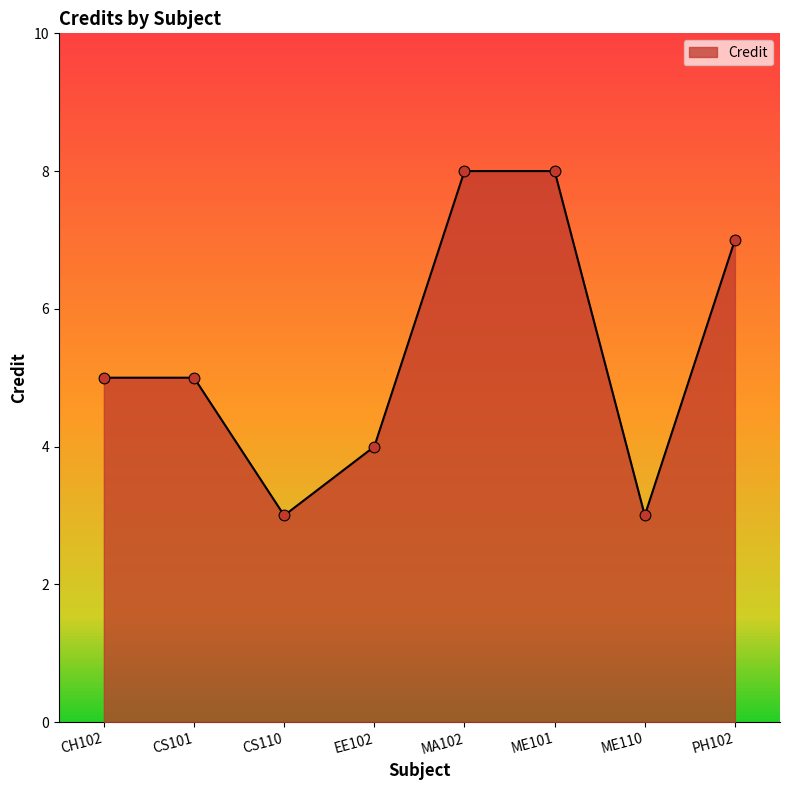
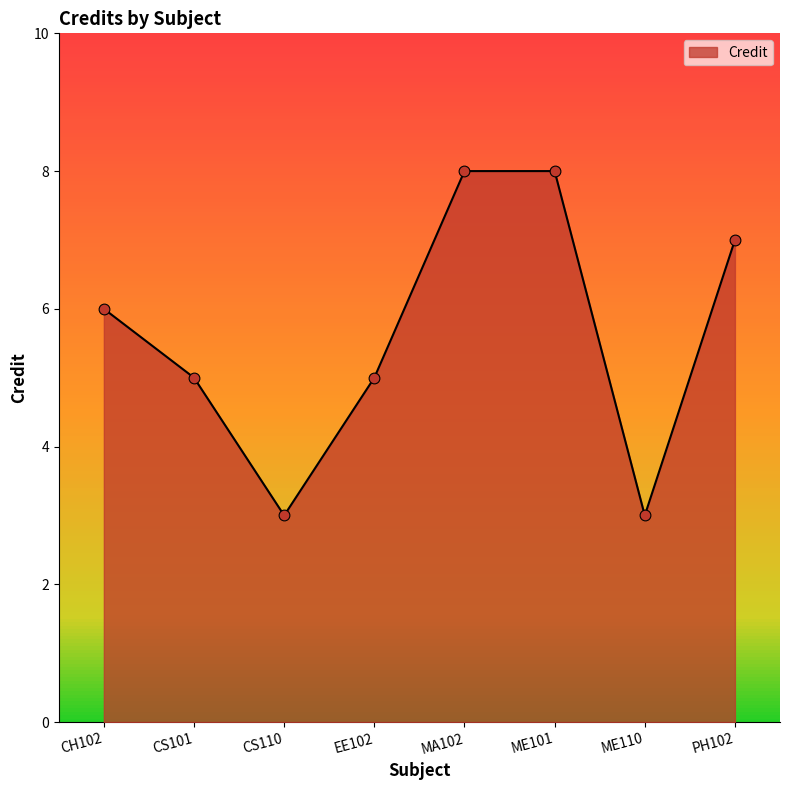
  {
-   "CH102": 5,
+   "CH102": 6,
    "CS101": 5,
    "CS110": 3,
-   "EE102": 4,
+   "EE102": 5,
    "MA102": 8,
    "ME101": 8,
    "ME110": 3,
    "PH102": 7
  }
